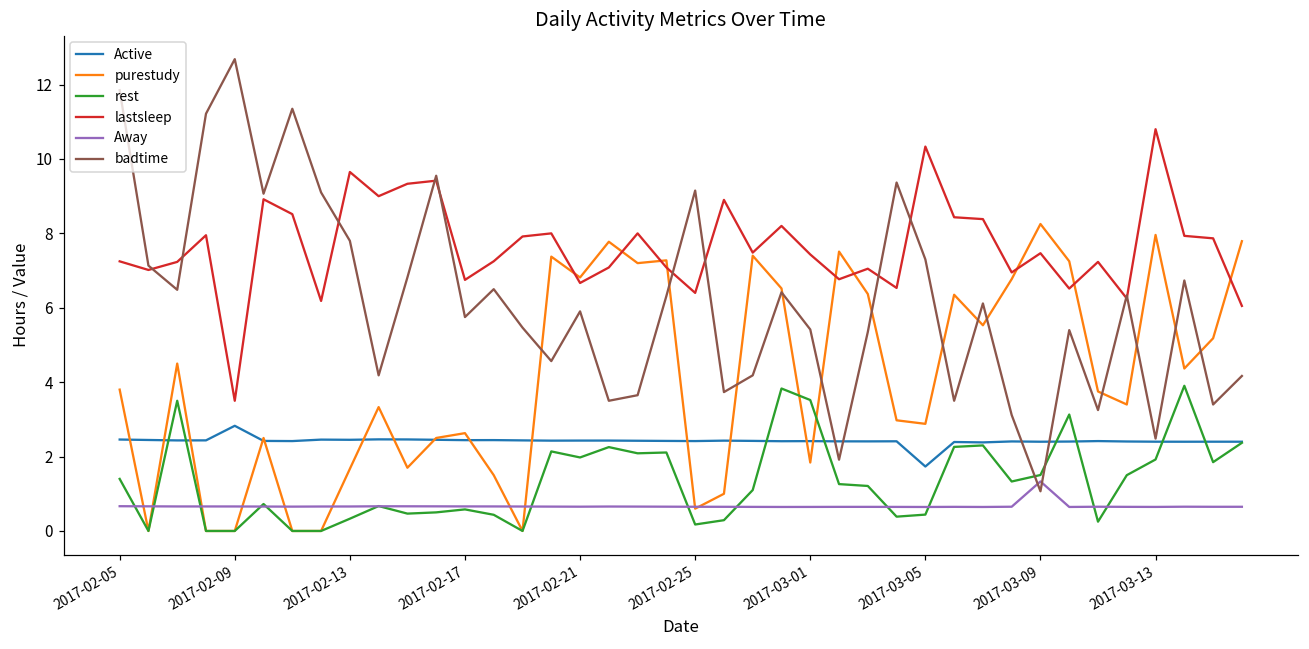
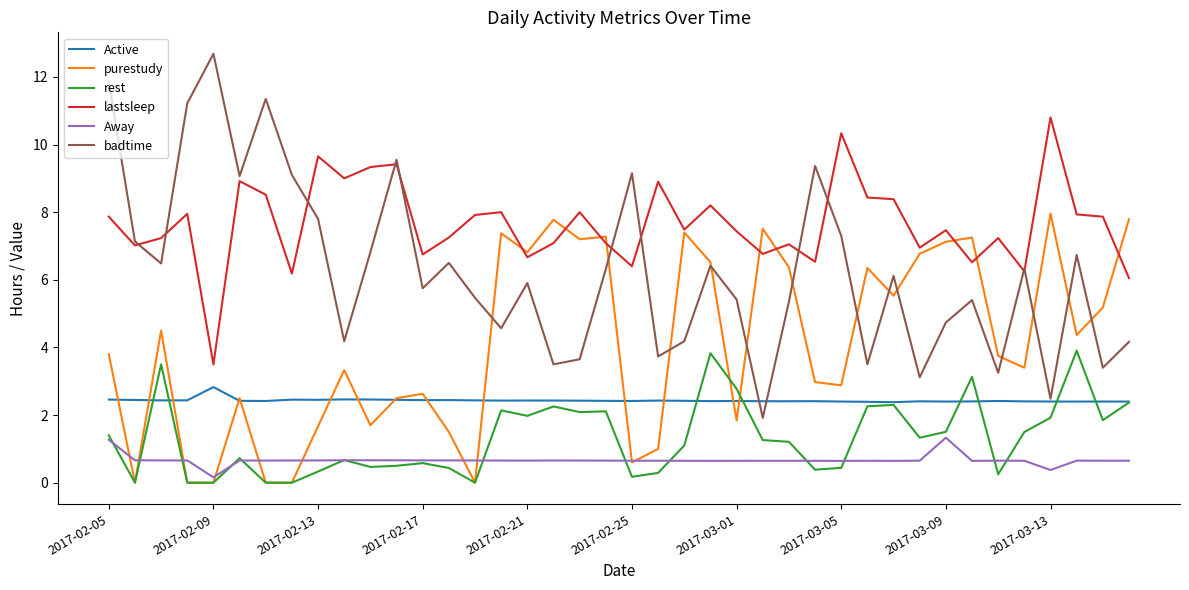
  {
    "Active": {
      "2017-02-05": 2.5,
      "2017-02-09": 2.8,
      "2017-02-13": 2.5,
      "2017-02-17": 2.4,
      "2017-02-21": 2.4,
      "2017-02-25": 2.4,
      "2017-03-01": 2.4,
-     "2017-03-05": 1.7,
+     "2017-03-05": 2.4,
      "2017-03-09": 2.4,
      "2017-03-13": 2.4
    },
    "purestudy": {
      "2017-02-05": 3.8,
      "2017-02-13": 1.7,
      "2017-02-17": 2.6,
      "2017-02-21": 6.8,
      "2017-03-01": 1.8,
      "2017-03-05": 2.9,
-     "2017-03-09": 8.3,
+     "2017-03-09": 7.1,
      "2017-03-13": 8.0
    },
    "rest": {
      "2017-02-05": 1.4,
      "2017-02-13": 0.3,
      "2017-02-17": 0.6,
      "2017-02-21": 2.0,
      "2017-02-25": 0.2,
-     "2017-03-01": 3.5,
+     "2017-03-01": 2.8,
      "2017-03-05": 0.4,
      "2017-03-09": 1.5,
      "2017-03-13": 1.9
    },
    "lastsleep": {
-     "2017-02-05": 7.2,
+     "2017-02-05": 7.9,
      "2017-02-09": 3.5,
      "2017-02-13": 9.6,
      "2017-02-17": 6.8,
      "2017-02-21": 6.7,
      "2017-02-25": 6.4,
      "2017-03-01": 7.4,
      "2017-03-05": 10.3,
      "2017-03-09": 7.5,
      "2017-03-13": 10.8
    },
    "Away": {
-     "2017-02-05": 0.7,
-     "2017-02-09": 0.7,
+     "2017-02-05": 1.3,
+     "2017-02-09": 0.2,
      "2017-02-13": 0.7,
      "2017-02-17": 0.7,
      "2017-02-21": 0.7,
      "2017-03-01": 0.6,
      "2017-03-05": 0.6,
      "2017-03-09": 1.3,
-     "2017-03-13": 0.6
+     "2017-03-13": 0.4
    },
    "badtime": {
      "2017-02-09": 12.7,
      "2017-02-13": 7.8,
      "2017-02-17": 5.8,
      "2017-02-21": 5.9,
      "2017-02-25": 9.2,
      "2017-03-01": 5.4,
      "2017-03-05": 7.3,
-     "2017-03-09": 1.1,
+     "2017-03-09": 4.7,
      "2017-03-13": 2.5
    }
  }
